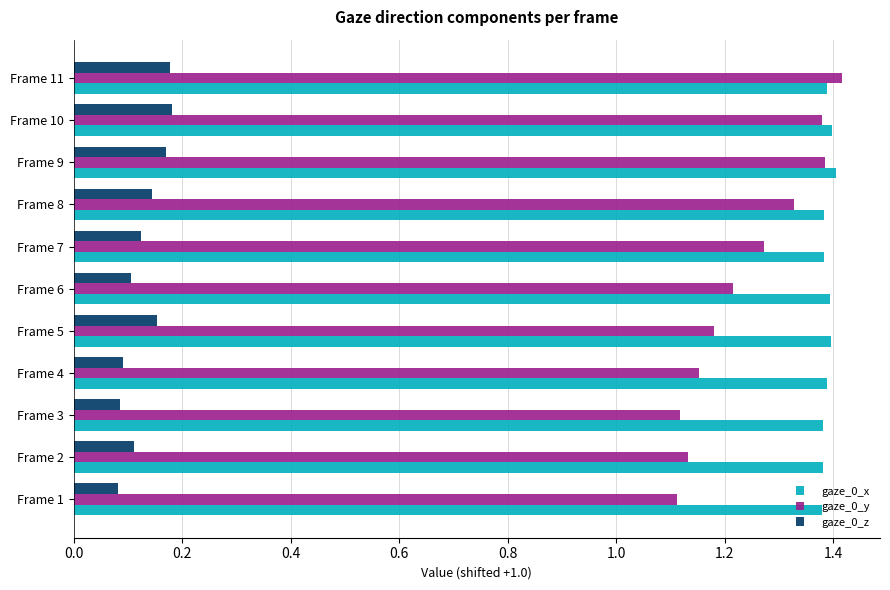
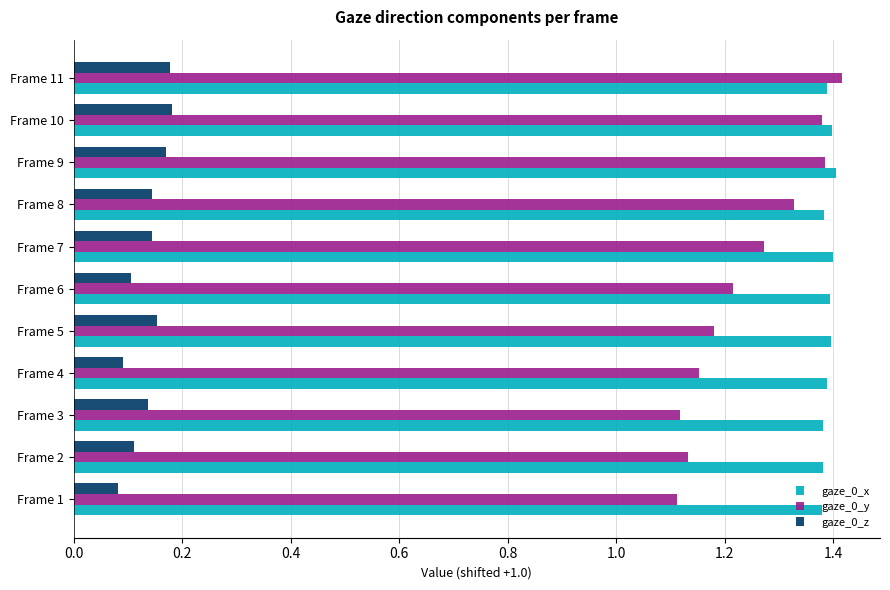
  {
    "gaze_0_x": {
      "Frame 11": 1.39,
      "Frame 10": 1.40,
      "Frame 9": 1.40,
      "Frame 8": 1.38,
-     "Frame 7": 1.38,
+     "Frame 7": 1.40,
      "Frame 6": 1.39,
      "Frame 5": 1.40,
      "Frame 4": 1.39,
      "Frame 3": 1.38,
      "Frame 2": 1.38,
      "Frame 1": 1.38
    },
    "gaze_0_y": {
      "Frame 11": 1.42,
      "Frame 10": 1.38,
      "Frame 9": 1.38,
      "Frame 8": 1.33,
      "Frame 7": 1.27,
      "Frame 6": 1.22,
      "Frame 5": 1.18,
      "Frame 4": 1.15,
      "Frame 3": 1.12,
      "Frame 2": 1.13,
      "Frame 1": 1.11
    },
    "gaze_0_z": {
      "Frame 11": 0.18,
      "Frame 10": 0.18,
      "Frame 9": 0.17,
      "Frame 8": 0.14,
-     "Frame 7": 0.12,
+     "Frame 7": 0.14,
      "Frame 6": 0.11,
      "Frame 5": 0.15,
      "Frame 4": 0.09,
-     "Frame 3": 0.09,
+     "Frame 3": 0.14,
      "Frame 2": 0.11,
      "Frame 1": 0.08
    }
  }
